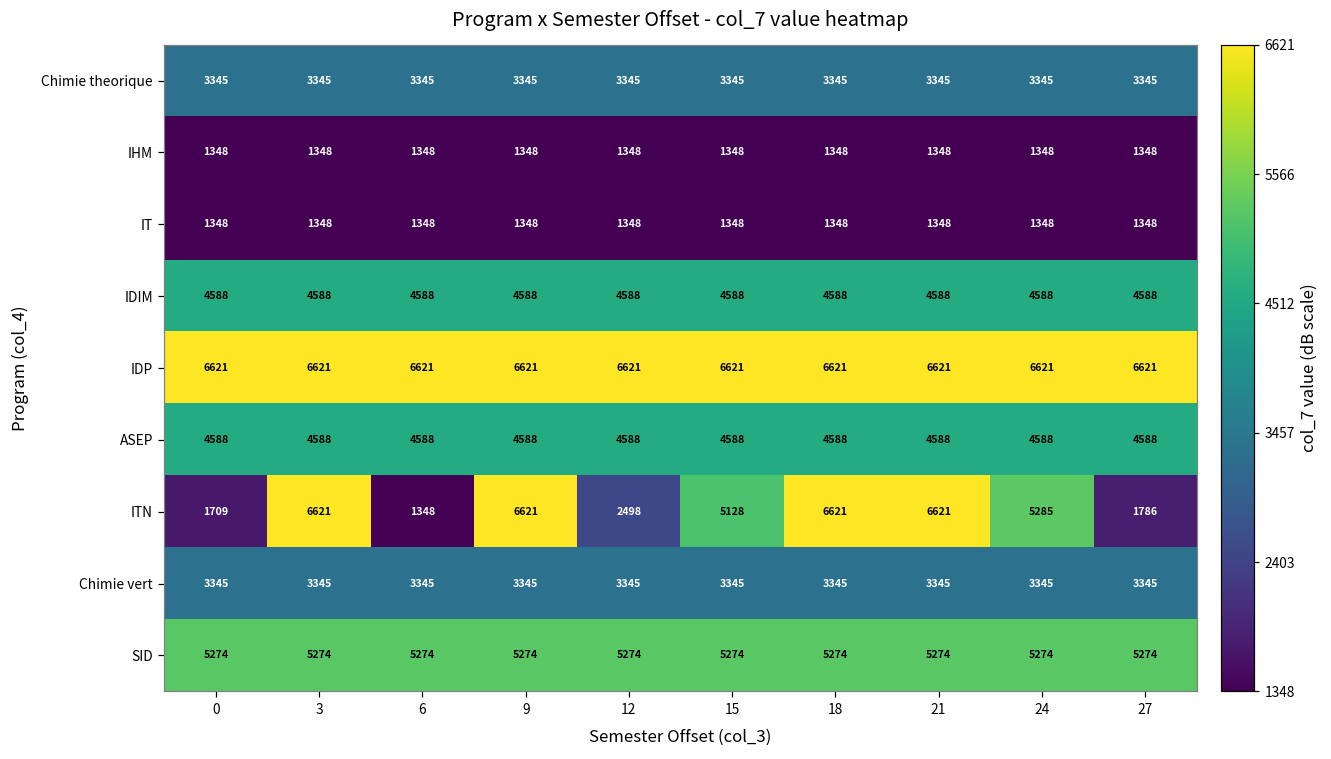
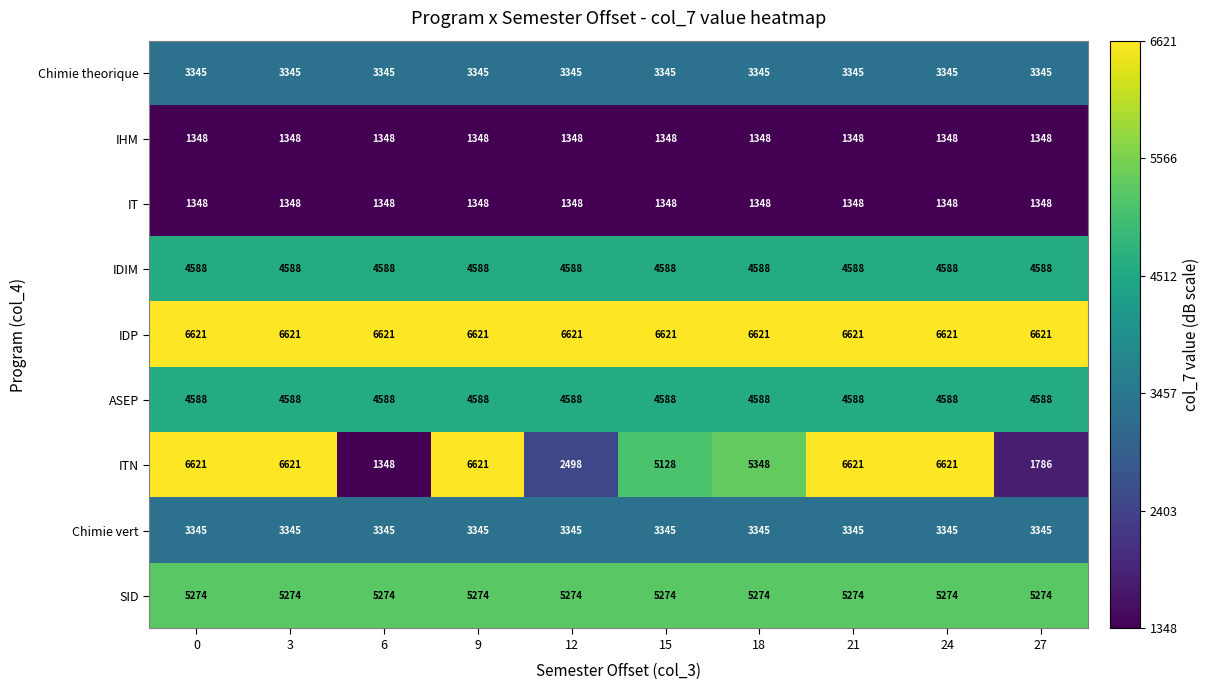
  {
    "Chimie theorique": {
      "0": 3345,
      "3": 3345,
      "6": 3345,
      "9": 3345,
      "12": 3345,
      "15": 3345,
      "18": 3345,
      "21": 3345,
      "24": 3345,
      "27": 3345
    },
    "IHM": {
      "0": 1348,
      "3": 1348,
      "6": 1348,
      "9": 1348,
      "12": 1348,
      "15": 1348,
      "18": 1348,
      "21": 1348,
      "24": 1348,
      "27": 1348
    },
    "IT": {
      "0": 1348,
      "3": 1348,
      "6": 1348,
      "9": 1348,
      "12": 1348,
      "15": 1348,
      "18": 1348,
      "21": 1348,
      "24": 1348,
      "27": 1348
    },
    "IDIM": {
      "0": 4588,
      "3": 4588,
      "6": 4588,
      "9": 4588,
      "12": 4588,
      "15": 4588,
      "18": 4588,
      "21": 4588,
      "24": 4588,
      "27": 4588
    },
    "IDP": {
      "0": 6621,
      "3": 6621,
      "6": 6621,
      "9": 6621,
      "12": 6621,
      "15": 6621,
      "18": 6621,
      "21": 6621,
      "24": 6621,
      "27": 6621
    },
    "ASEP": {
      "0": 4588,
      "3": 4588,
      "6": 4588,
      "9": 4588,
      "12": 4588,
      "15": 4588,
      "18": 4588,
      "21": 4588,
      "24": 4588,
      "27": 4588
    },
    "ITN": {
-     "0": 1709,
+     "0": 6621,
      "3": 6621,
      "6": 1348,
      "9": 6621,
      "12": 2498,
      "15": 5128,
-     "18": 6621,
+     "18": 5348,
      "21": 6621,
-     "24": 5285,
+     "24": 6621,
      "27": 1786
    },
    "Chimie vert": {
      "0": 3345,
      "3": 3345,
      "6": 3345,
      "9": 3345,
      "12": 3345,
      "15": 3345,
      "18": 3345,
      "21": 3345,
      "24": 3345,
      "27": 3345
    },
    "SID": {
      "0": 5274,
      "3": 5274,
      "6": 5274,
      "9": 5274,
      "12": 5274,
      "15": 5274,
      "18": 5274,
      "21": 5274,
      "24": 5274,
      "27": 5274
    }
  }
